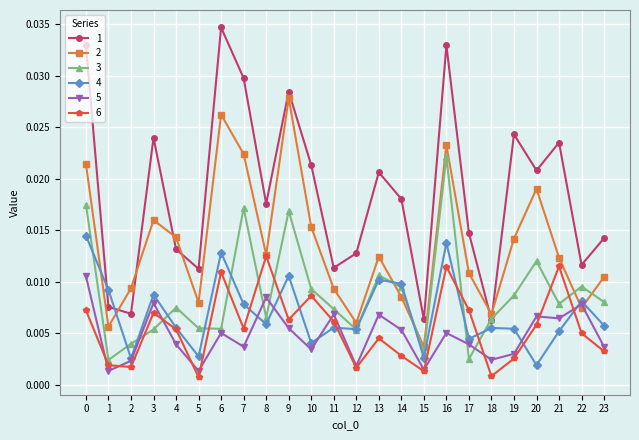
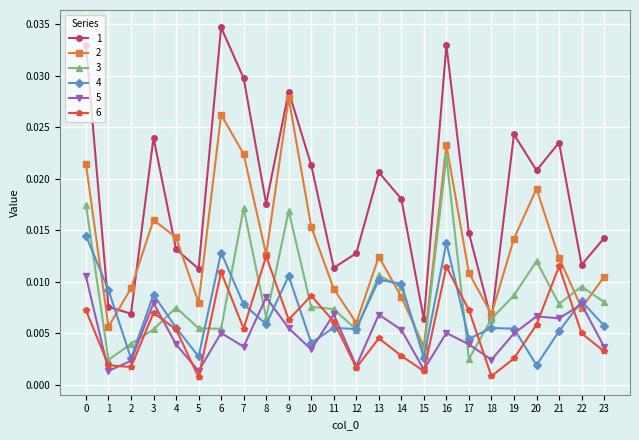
  {
    "1": {
      "1": 0.0076,
      "2": 0.0069,
      "3": 0.0240,
      "4": 0.0132,
      "5": 0.0113,
      "6": 0.0347,
      "7": 0.0298,
      "8": 0.0176,
      "9": 0.0285,
      "10": 0.0213,
      "11": 0.0114,
      "12": 0.0128,
      "13": 0.0206,
      "14": 0.0180,
      "15": 0.0063,
      "16": 0.0330,
      "17": 0.0147,
      "19": 0.0243,
      "20": 0.0208,
      "21": 0.0235,
      "22": 0.0116,
      "23": 0.0142
    },
    "3": {
      "0": 0.0175,
      "1": 0.0024,
      "2": 0.0040,
      "3": 0.0054,
      "4": 0.0075,
      "5": 0.0055,
      "6": 0.0054,
      "7": 0.0172,
      "8": 0.0065,
      "9": 0.0169,
-     "10": 0.0093,
+     "10": 0.0076,
      "11": 0.0073,
      "13": 0.0106,
      "14": 0.0095,
      "15": 0.0031,
      "16": 0.0221,
      "17": 0.0025,
      "19": 0.0087,
      "20": 0.0120,
      "21": 0.0078,
      "22": 0.0095,
      "23": 0.0080
    },
    "4": {
      "0": 0.0145,
      "1": 0.0092,
      "3": 0.0087,
      "5": 0.0027,
      "6": 0.0128,
      "7": 0.0078,
      "8": 0.0059,
      "9": 0.0106,
      "10": 0.0041,
      "11": 0.0055,
      "13": 0.0102,
      "14": 0.0098,
      "15": 0.0026,
      "16": 0.0138,
      "17": 0.0044,
      "18": 0.0055,
      "19": 0.0054,
      "20": 0.0019,
      "21": 0.0052,
      "22": 0.0081,
      "23": 0.0057
    },
    "5": {
      "0": 0.0105,
      "1": 0.0013,
      "3": 0.0079,
      "4": 0.0039,
      "5": 0.0013,
      "6": 0.0050,
      "7": 0.0037,
      "8": 0.0085,
      "9": 0.0055,
      "10": 0.0034,
      "11": 0.0068,
      "13": 0.0068,
      "14": 0.0053,
      "16": 0.0050,
      "17": 0.0039,
      "18": 0.0024,
-     "19": 0.0030,
+     "19": 0.0050,
      "20": 0.0066,
      "21": 0.0064,
      "22": 0.0078,
      "23": 0.0037
    }
  }
